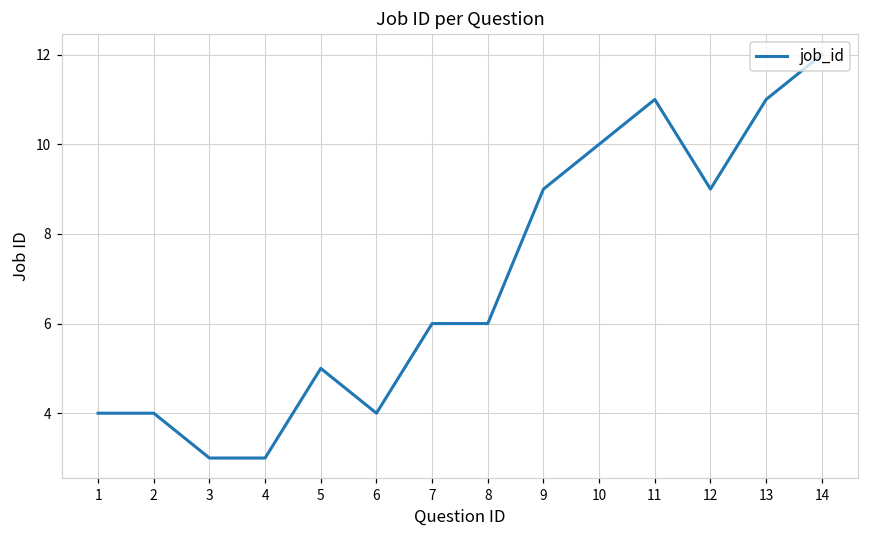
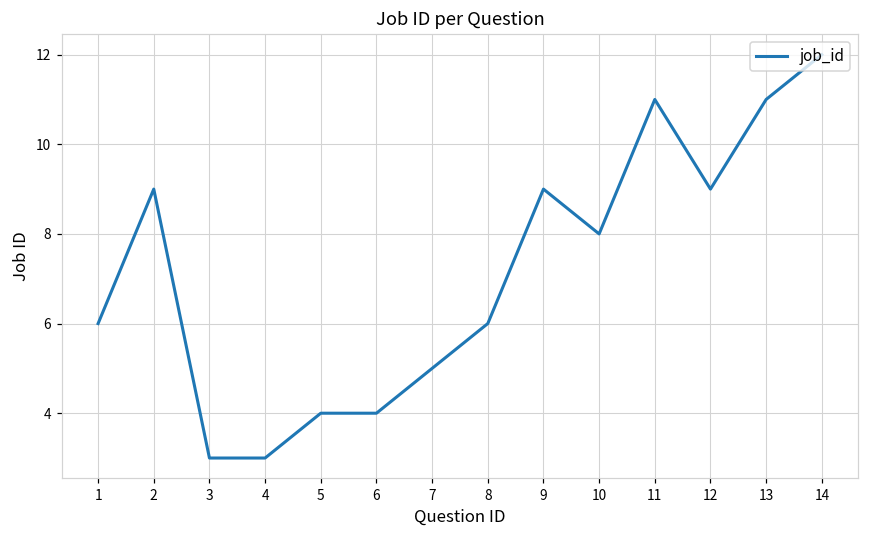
  {
-   "1": 4,
-   "2": 4,
+   "1": 6,
+   "2": 9,
    "3": 3,
    "4": 3,
-   "5": 5,
+   "5": 4,
    "6": 4,
-   "7": 6,
+   "7": 5,
    "8": 6,
    "9": 9,
-   "10": 10,
+   "10": 8,
    "11": 11,
    "12": 9,
    "13": 11
  }
